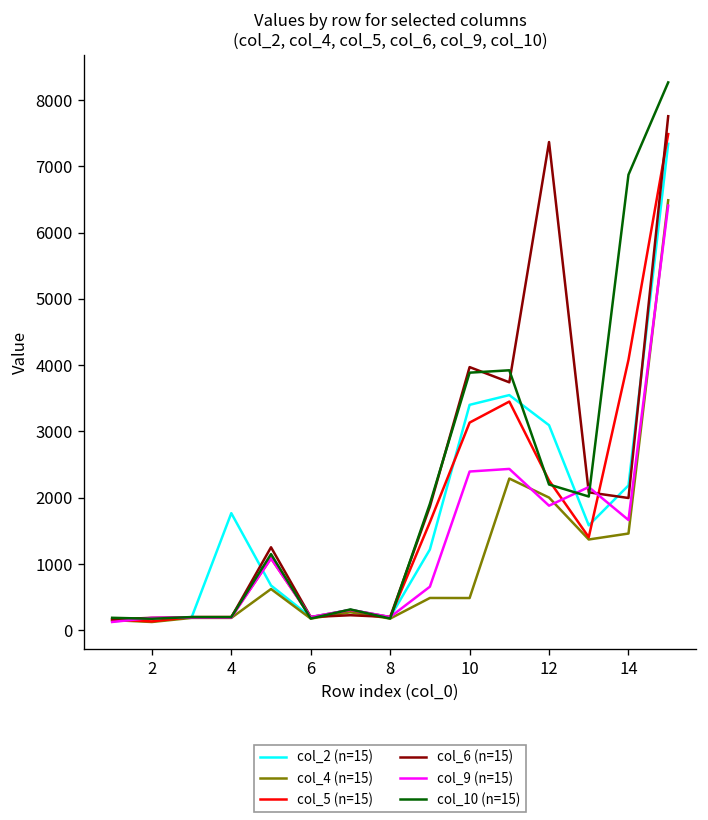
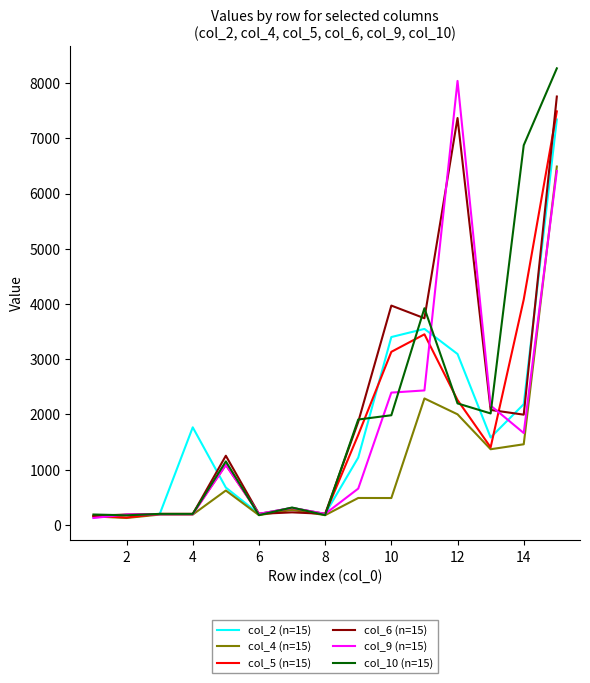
  {
    "col_2 (n=15)": {
      "4": 1800,
      "10": 3400,
      "12": 3100,
      "14": 2200
    },
    "col_4 (n=15)": {
      "10": 500,
      "12": 2000,
      "14": 1500
    },
    "col_5 (n=15)": {
      "10": 3100,
      "12": 2300,
      "14": 4100
    },
    "col_6 (n=15)": {
      "10": 4000,
      "12": 7400,
      "14": 2000
    },
    "col_9 (n=15)": {
      "10": 2400,
-     "12": 1900,
+     "12": 8000,
      "14": 1700
    },
    "col_10 (n=15)": {
-     "10": 3900,
+     "10": 2000,
      "12": 2200,
      "14": 6900
    }
  }
